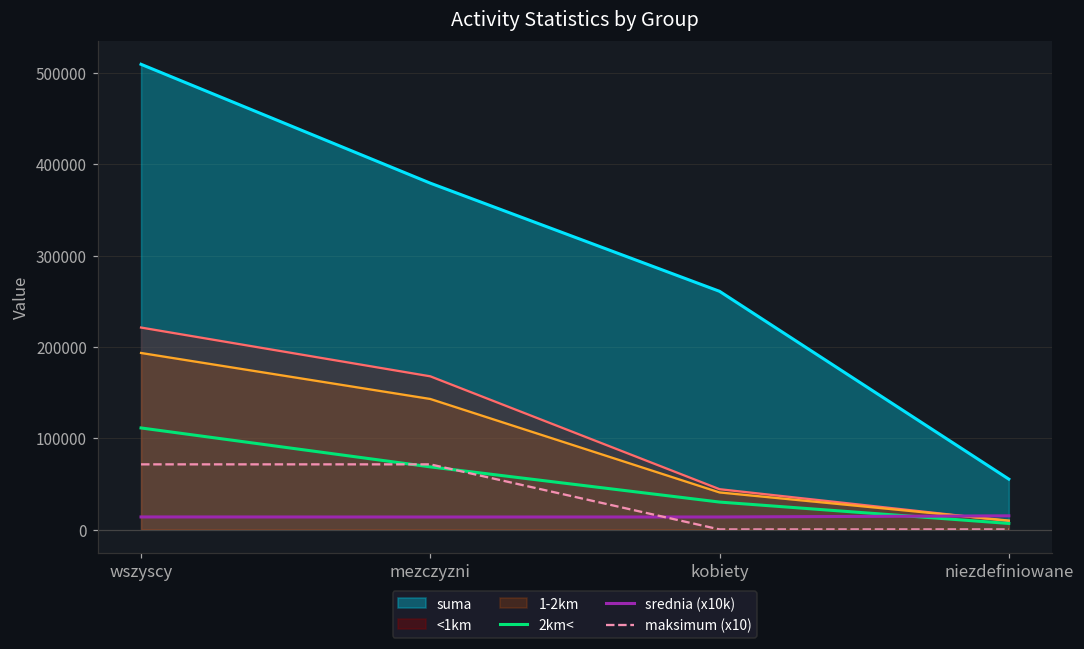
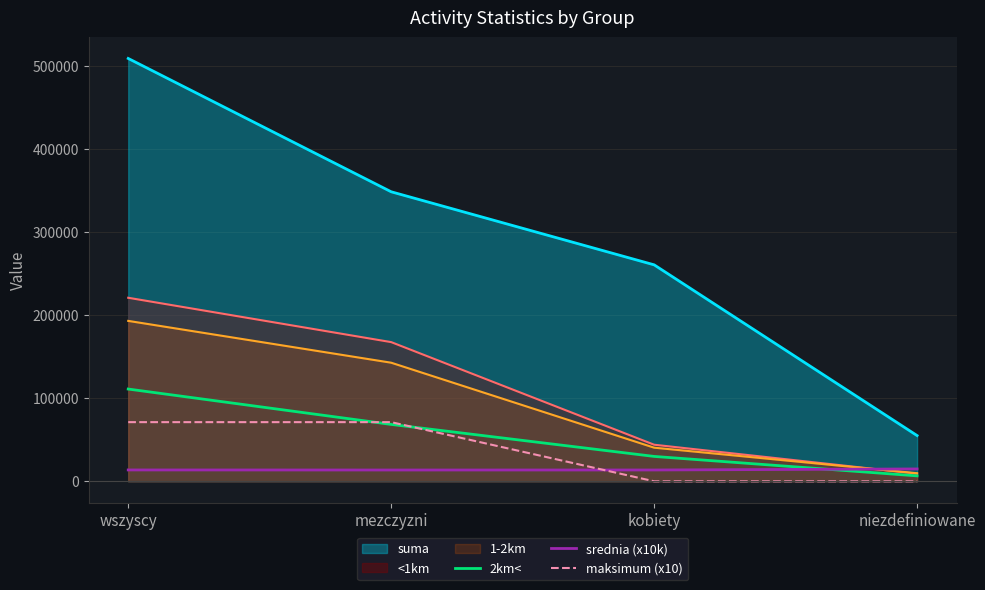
  {
    "suma": {
      "wszyscy": 510000,
-     "mezczyzni": 380000,
+     "mezczyzni": 350000,
      "kobiety": 260000,
      "niezdefiniowane": 60000
    },
    "2km<": {
      "wszyscy": 110000,
      "kobiety": 30000
    },
    "srednia (x10k)": {
      "wszyscy": 10000,
      "mezczyzni": 10000,
      "kobiety": 10000,
      "niezdefiniowane": 10000
    },
    "maksimum (x10)": {
      "wszyscy": 70000,
      "kobiety": 0,
      "niezdefiniowane": 0
    }
  }
